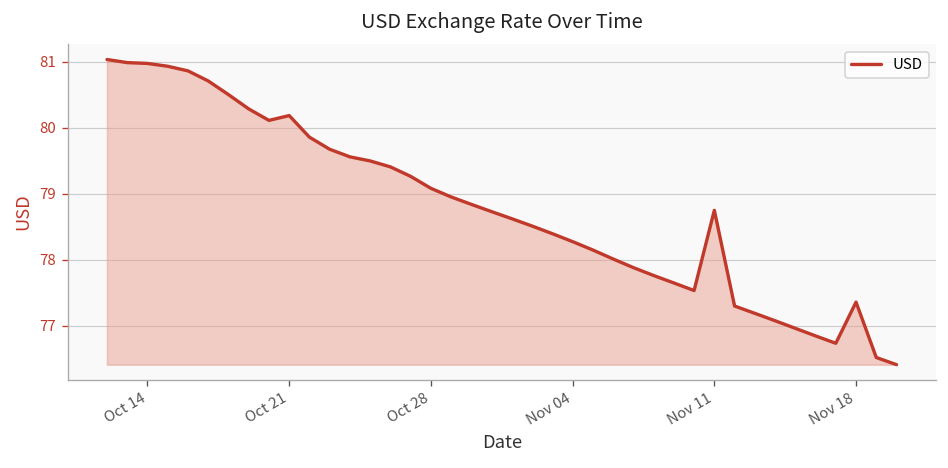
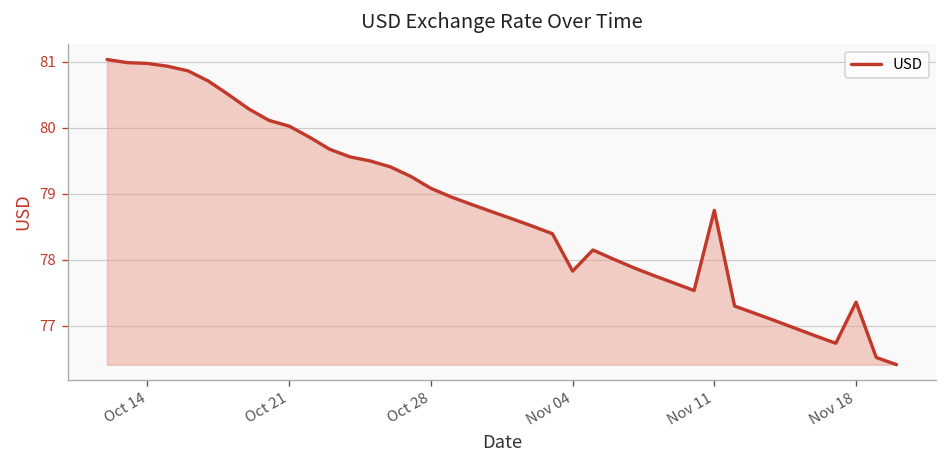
  {
    "Oct 14": 81.0,
-   "Oct 21": 80.2,
+   "Oct 21": 80.0,
    "Oct 28": 79.1,
-   "Nov 04": 78.3,
+   "Nov 04": 77.8,
    "Nov 11": 78.8,
    "Nov 18": 77.4
  }
